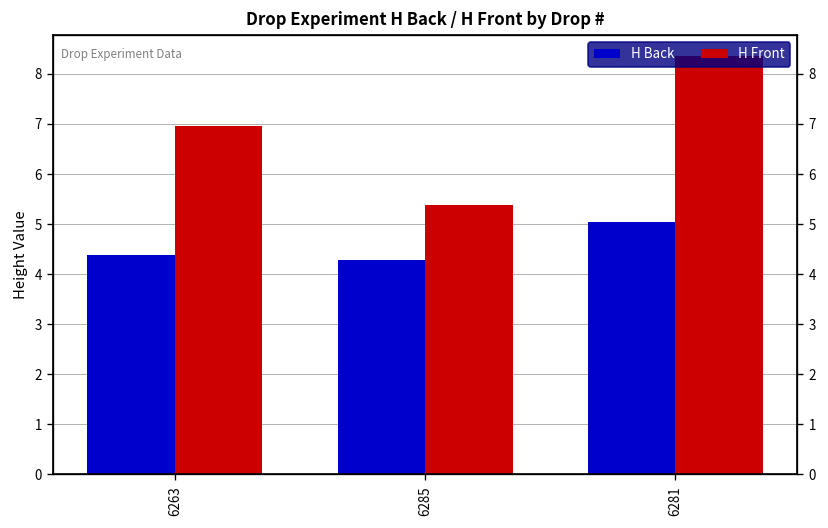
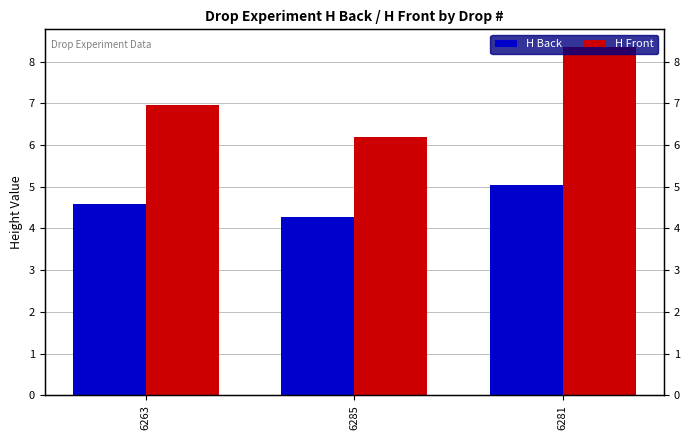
  {
    "H Back": {
-     "6263": 4.4,
+     "6263": 4.6,
      "6285": 4.3,
      "6281": 5.0
    },
    "H Front": {
      "6263": 7.0,
-     "6285": 5.4
+     "6285": 6.2
    }
  }
